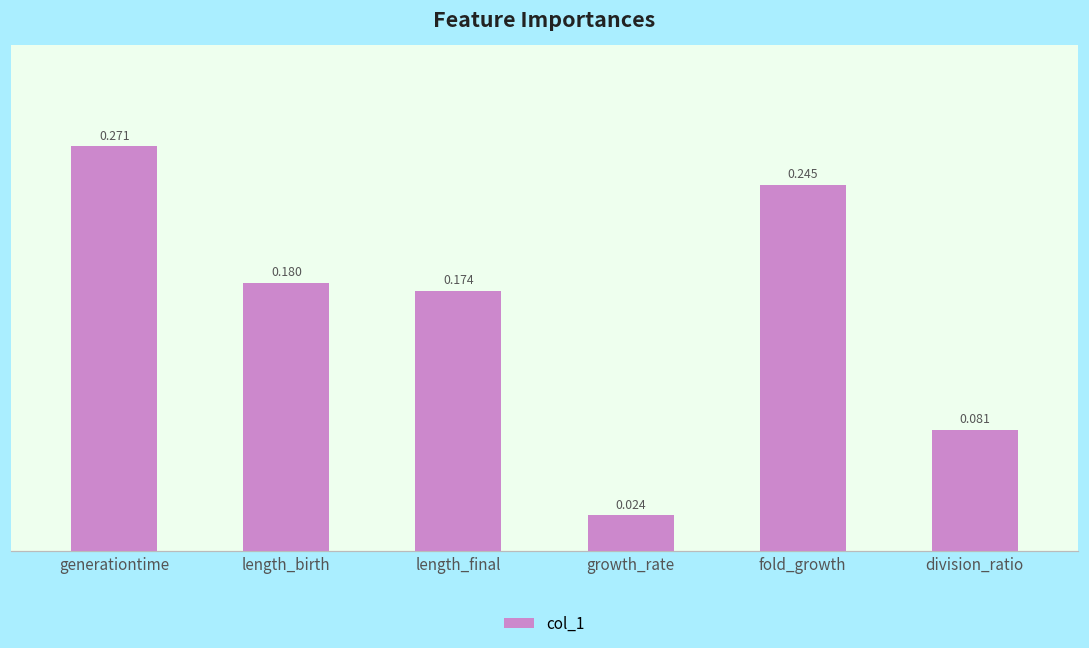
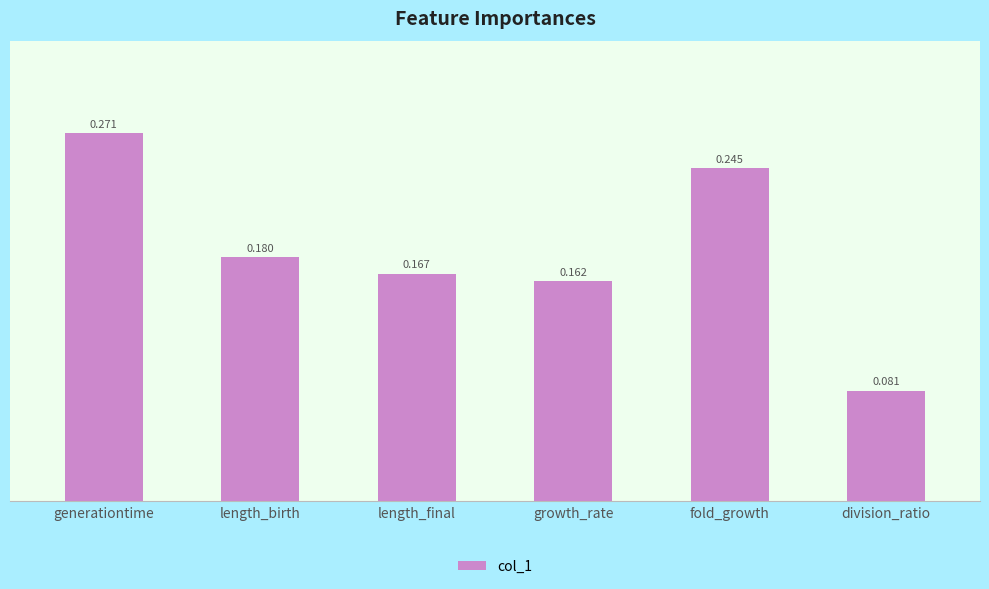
  {
    "generationtime": 0.271,
    "length_birth": 0.180,
-   "length_final": 0.174,
-   "growth_rate": 0.024,
+   "length_final": 0.167,
+   "growth_rate": 0.162,
    "fold_growth": 0.245,
    "division_ratio": 0.081
  }
